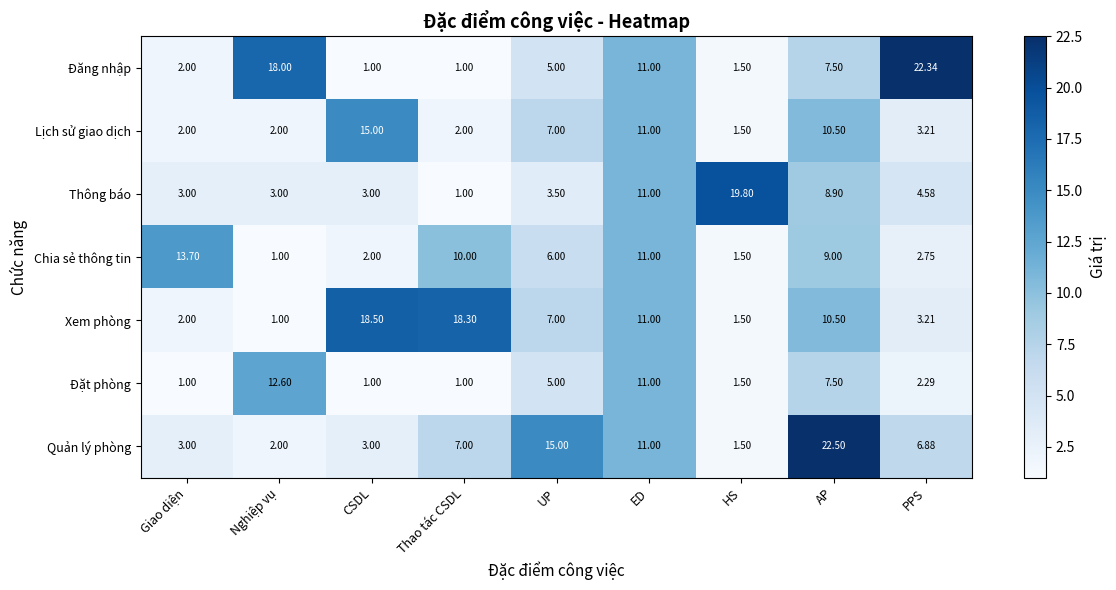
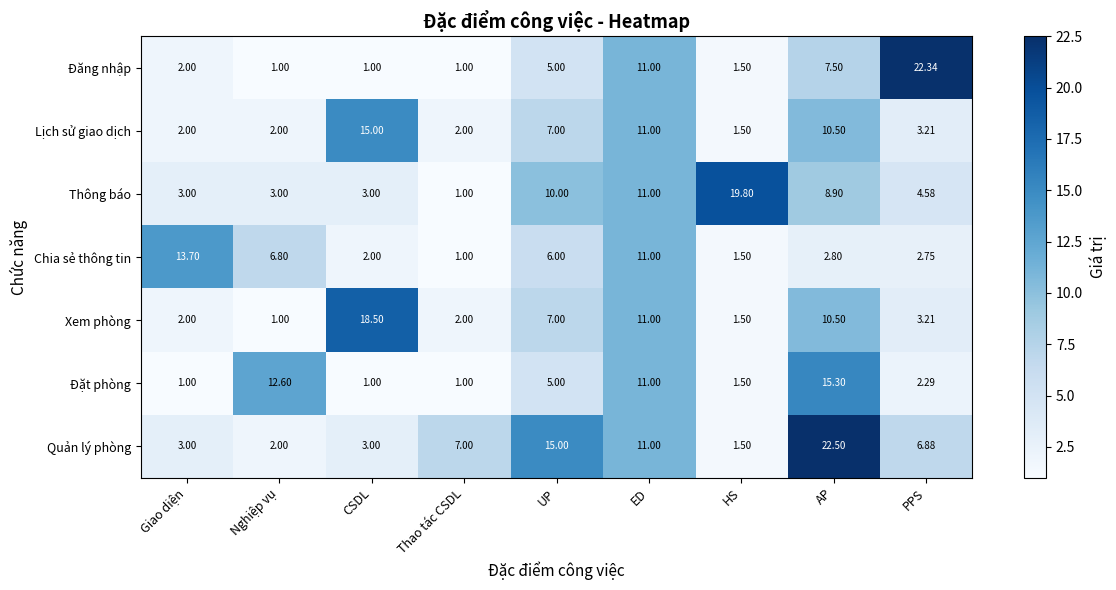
  {
    "Đăng nhập": {
      "Giao diện": 2.00,
-     "Nghiệp vụ": 18.00,
+     "Nghiệp vụ": 1.00,
      "CSDL": 1.00,
      "Thao tác CSDL": 1.00,
      "UP": 5.00,
      "ED": 11.00,
      "HS": 1.50,
      "AP": 7.50,
      "PPS": 22.34
    },
    "Lịch sử giao dịch": {
      "Giao diện": 2.00,
      "Nghiệp vụ": 2.00,
      "CSDL": 15.00,
      "Thao tác CSDL": 2.00,
      "UP": 7.00,
      "ED": 11.00,
      "HS": 1.50,
      "AP": 10.50,
      "PPS": 3.21
    },
    "Thông báo": {
      "Giao diện": 3.00,
      "Nghiệp vụ": 3.00,
      "CSDL": 3.00,
      "Thao tác CSDL": 1.00,
-     "UP": 3.50,
+     "UP": 10.00,
      "ED": 11.00,
      "HS": 19.80,
      "AP": 8.90,
      "PPS": 4.58
    },
    "Chia sẻ thông tin": {
      "Giao diện": 13.70,
-     "Nghiệp vụ": 1.00,
+     "Nghiệp vụ": 6.80,
      "CSDL": 2.00,
-     "Thao tác CSDL": 10.00,
+     "Thao tác CSDL": 1.00,
      "UP": 6.00,
      "ED": 11.00,
      "HS": 1.50,
-     "AP": 9.00,
+     "AP": 2.80,
      "PPS": 2.75
    },
    "Xem phòng": {
      "Giao diện": 2.00,
      "Nghiệp vụ": 1.00,
      "CSDL": 18.50,
-     "Thao tác CSDL": 18.30,
+     "Thao tác CSDL": 2.00,
      "UP": 7.00,
      "ED": 11.00,
      "HS": 1.50,
      "AP": 10.50,
      "PPS": 3.21
    },
    "Đặt phòng": {
      "Giao diện": 1.00,
      "Nghiệp vụ": 12.60,
      "CSDL": 1.00,
      "Thao tác CSDL": 1.00,
      "UP": 5.00,
      "ED": 11.00,
      "HS": 1.50,
-     "AP": 7.50,
+     "AP": 15.30,
      "PPS": 2.29
    },
    "Quản lý phòng": {
      "Giao diện": 3.00,
      "Nghiệp vụ": 2.00,
      "CSDL": 3.00,
      "Thao tác CSDL": 7.00,
      "UP": 15.00,
      "ED": 11.00,
      "HS": 1.50,
      "AP": 22.50,
      "PPS": 6.88
    }
  }
